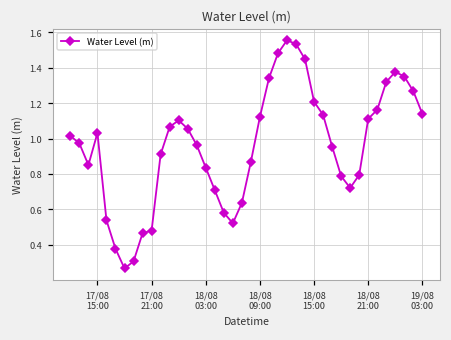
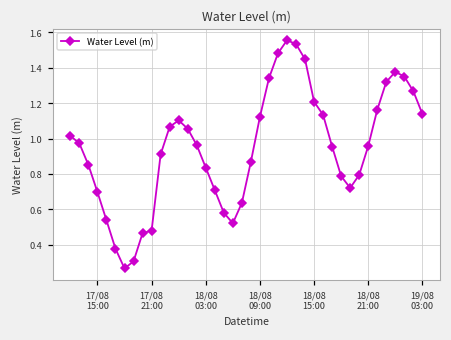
  {
-   "17/08 15:00": 1.03,
+   "17/08 15:00": 0.70,
    "17/08 21:00": 0.48,
    "18/08 03:00": 0.84,
    "18/08 09:00": 1.12,
    "18/08 15:00": 1.21,
-   "18/08 21:00": 1.11,
+   "18/08 21:00": 0.96,
    "19/08 03:00": 1.14
  }
